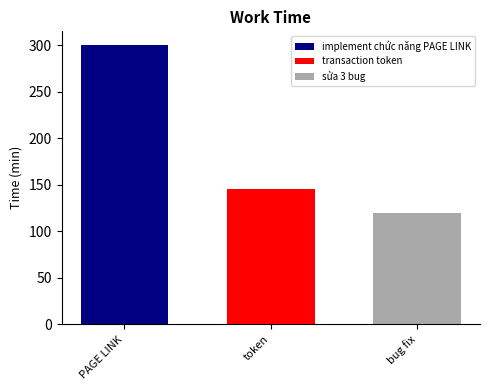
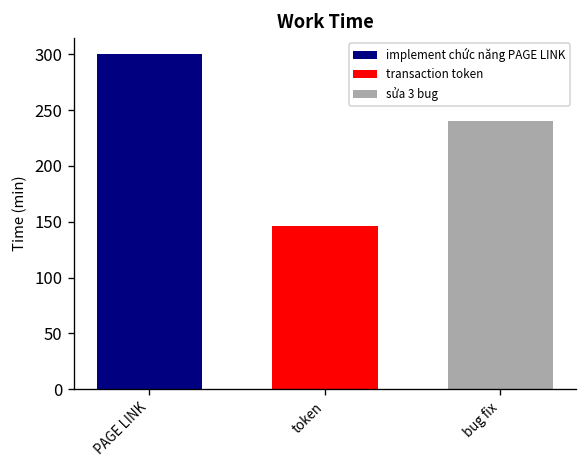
  {
    "PAGE LINK": 300,
    "token": 150,
-   "bug fix": 120
+   "bug fix": 240
  }
